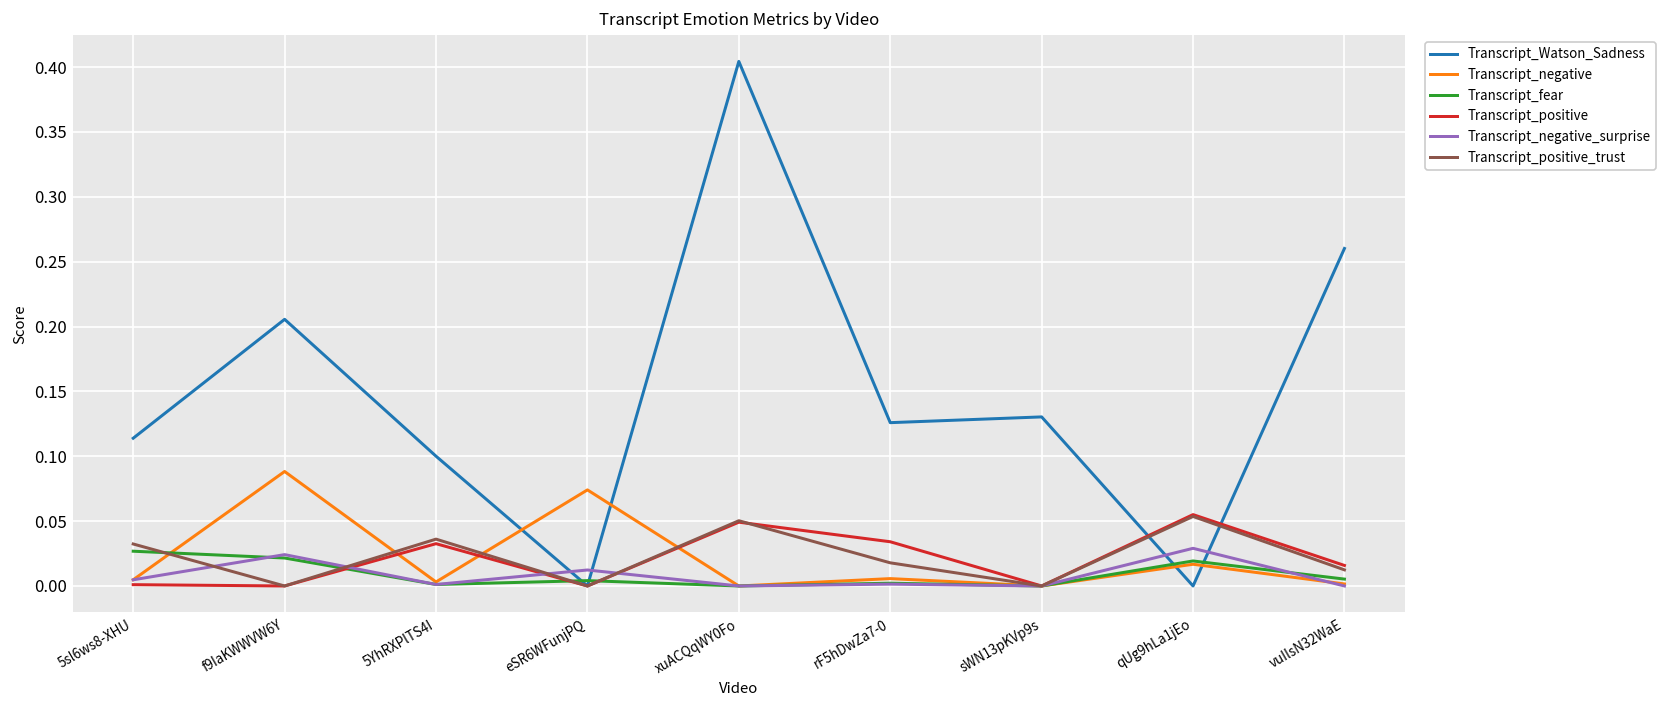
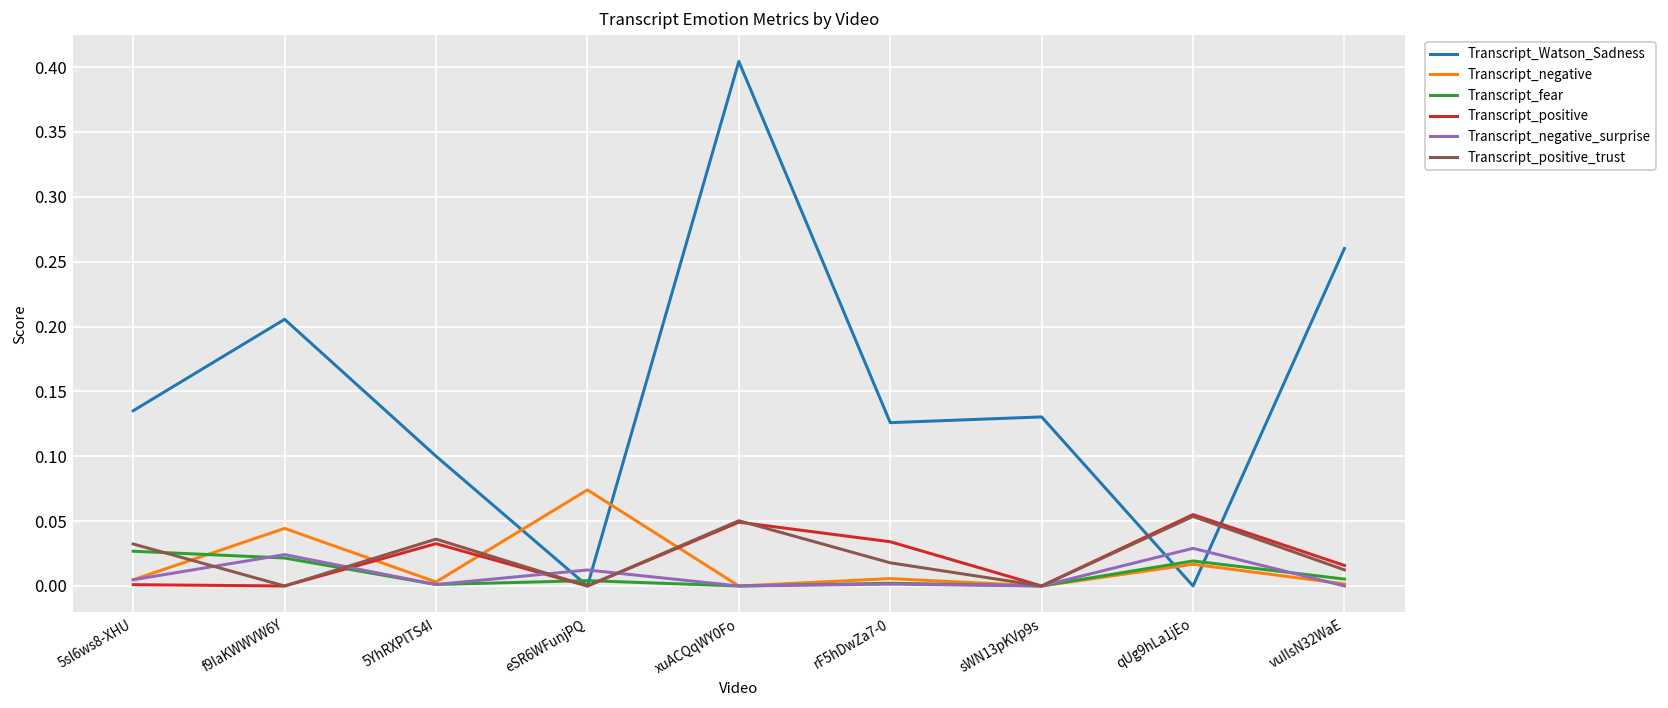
  {
    "Transcript_Watson_Sadness": {
-     "5sl6ws8-XHU": 0.114,
+     "5sl6ws8-XHU": 0.135,
      "f9IaKWWVW6Y": 0.206,
      "5YhRXPlTS4I": 0.100,
      "xuACQqWY0Fo": 0.404,
      "rF5hDwZa7-0": 0.126,
      "sWN13pKVp9s": 0.130,
      "qUg9hLa1jEo": 0.000,
      "vuIlsN32WaE": 0.260
    },
    "Transcript_negative": {
-     "f9IaKWWVW6Y": 0.088,
+     "f9IaKWWVW6Y": 0.044,
      "eSR6WFunjPQ": 0.074,
      "rF5hDwZa7-0": 0.006,
      "qUg9hLa1jEo": 0.017
    },
    "Transcript_fear": {
      "5sl6ws8-XHU": 0.027,
      "f9IaKWWVW6Y": 0.022,
      "eSR6WFunjPQ": 0.004,
      "qUg9hLa1jEo": 0.019,
      "vuIlsN32WaE": 0.005
    },
    "Transcript_positive": {
      "5sl6ws8-XHU": 0.001,
      "5YhRXPlTS4I": 0.033,
      "rF5hDwZa7-0": 0.034,
      "vuIlsN32WaE": 0.016
    },
    "Transcript_negative_surprise": {
      "f9IaKWWVW6Y": 0.024,
      "eSR6WFunjPQ": 0.012,
      "qUg9hLa1jEo": 0.029
    },
    "Transcript_positive_trust": {
      "5sl6ws8-XHU": 0.032,
      "5YhRXPlTS4I": 0.036,
      "rF5hDwZa7-0": 0.018,
      "vuIlsN32WaE": 0.012
    }
  }
